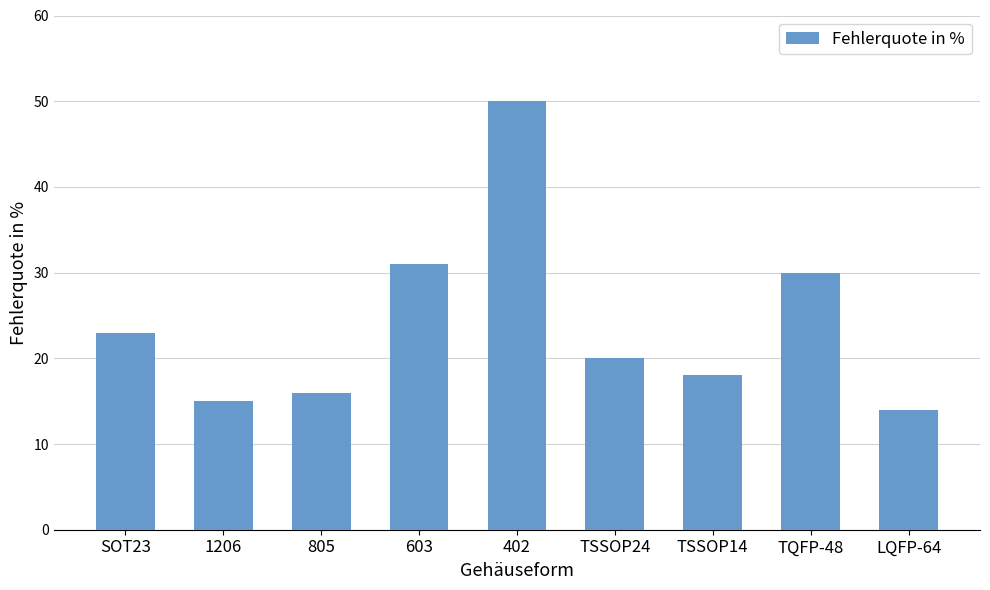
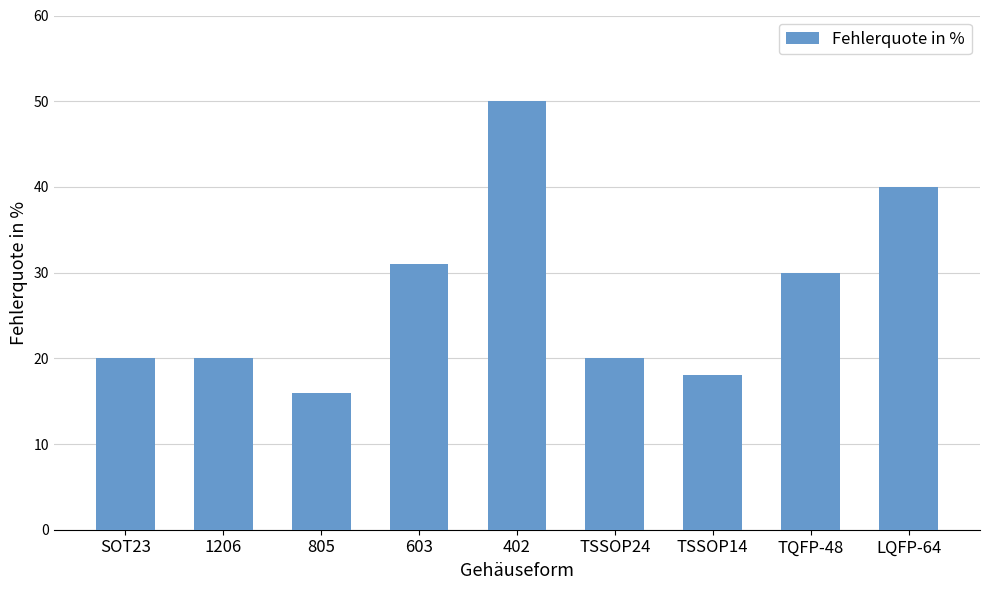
  {
-   "SOT23": 23,
-   "1206": 15,
+   "SOT23": 20,
+   "1206": 20,
    "805": 16,
    "603": 31,
    "402": 50,
    "TSSOP24": 20,
    "TSSOP14": 18,
    "TQFP-48": 30,
-   "LQFP-64": 14
+   "LQFP-64": 40
  }
